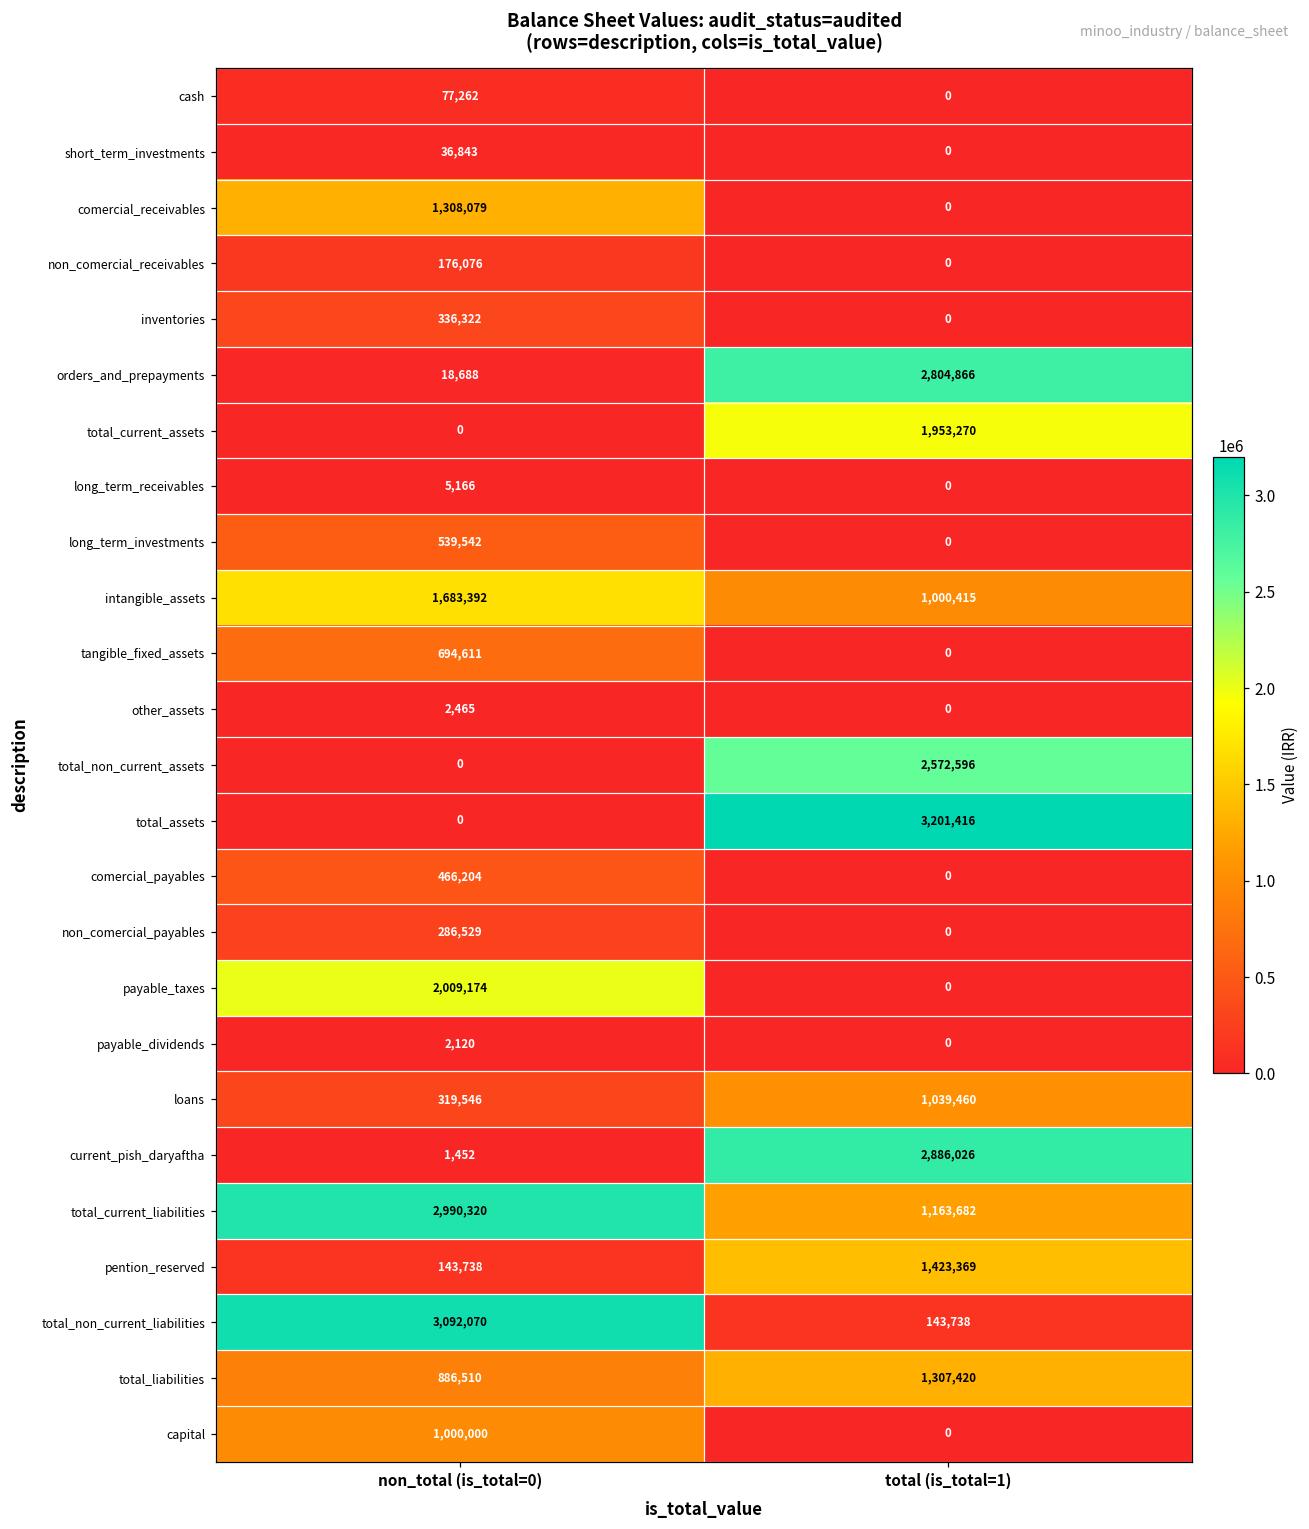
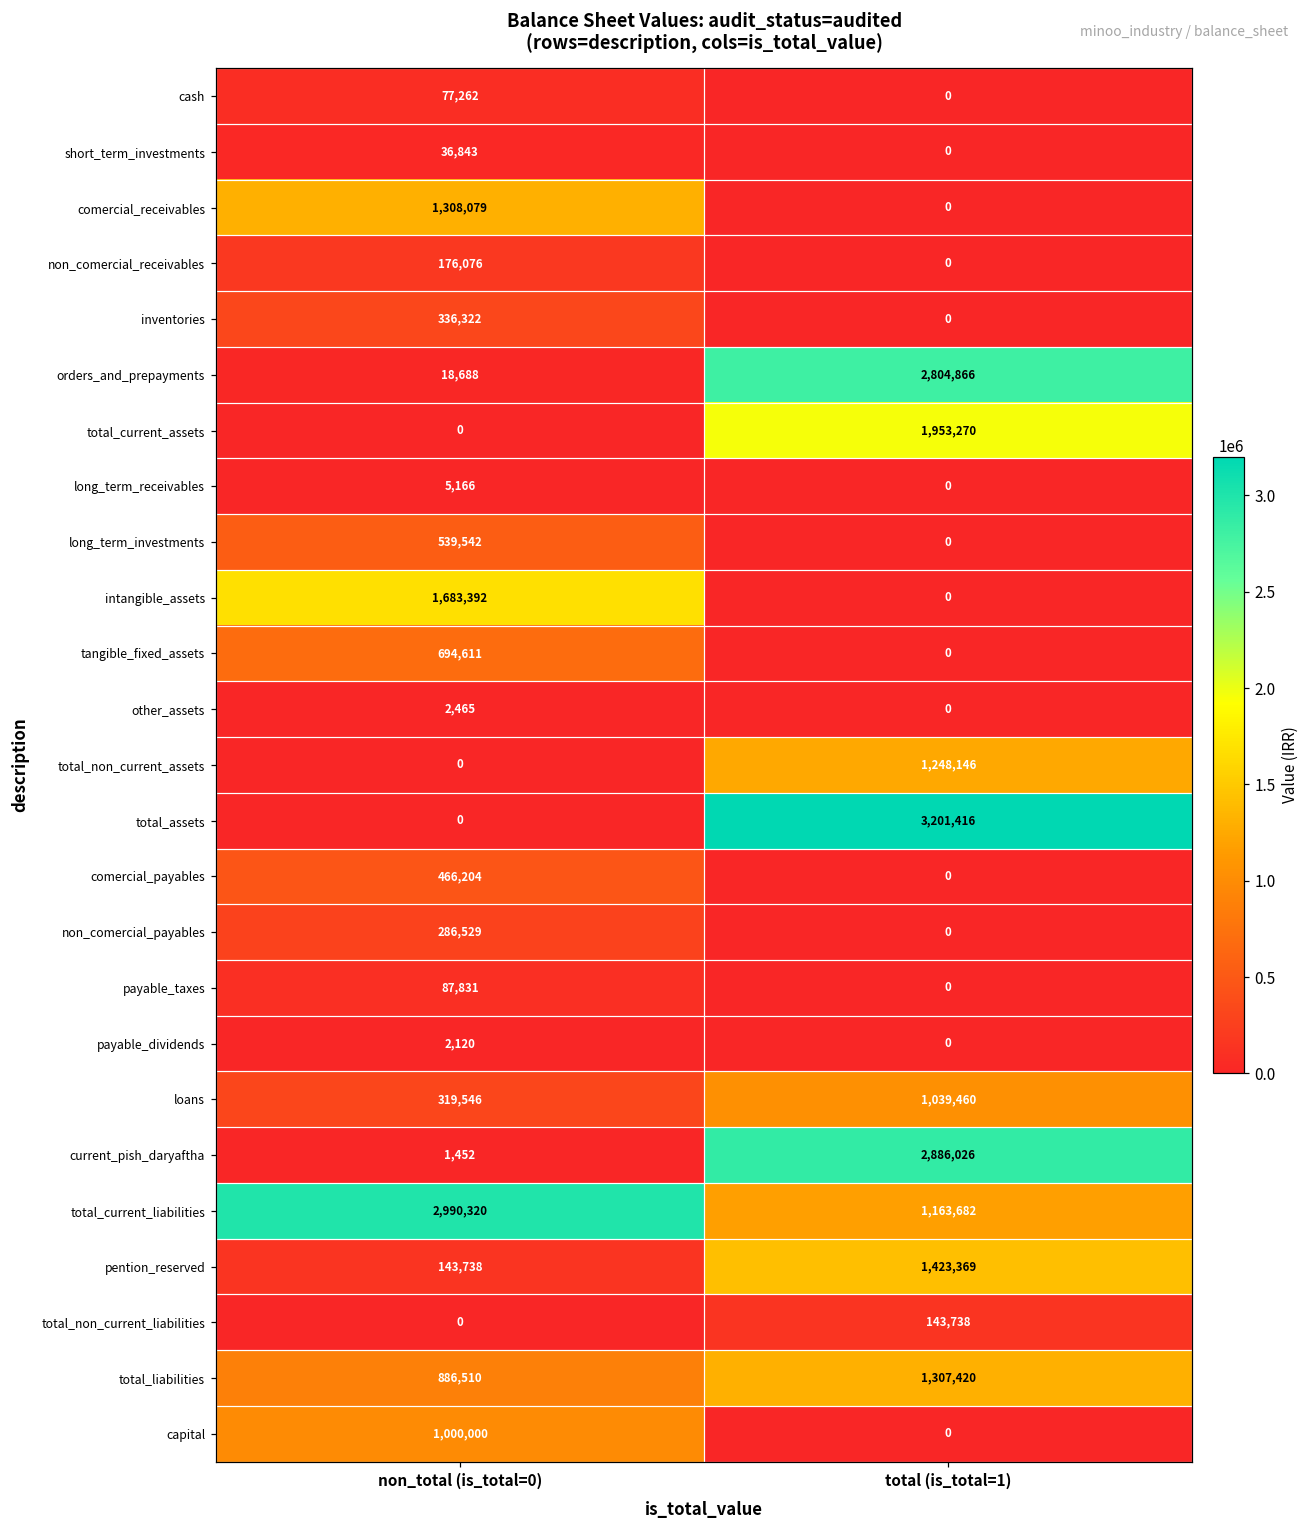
  {
    "cash": {
      "non_total (is_total=0)": "77,262",
      "total (is_total=1)": "0"
    },
    "short_term_investments": {
      "non_total (is_total=0)": "36,843",
      "total (is_total=1)": "0"
    },
    "comercial_receivables": {
      "non_total (is_total=0)": "1,308,079",
      "total (is_total=1)": "0"
    },
    "non_comercial_receivables": {
      "non_total (is_total=0)": "176,076",
      "total (is_total=1)": "0"
    },
    "inventories": {
      "non_total (is_total=0)": "336,322",
      "total (is_total=1)": "0"
    },
    "orders_and_prepayments": {
      "non_total (is_total=0)": "18,688",
      "total (is_total=1)": "2,804,866"
    },
    "total_current_assets": {
      "non_total (is_total=0)": "0",
      "total (is_total=1)": "1,953,270"
    },
    "long_term_receivables": {
      "non_total (is_total=0)": "5,166",
      "total (is_total=1)": "0"
    },
    "long_term_investments": {
      "non_total (is_total=0)": "539,542",
      "total (is_total=1)": "0"
    },
    "intangible_assets": {
      "non_total (is_total=0)": "1,683,392",
-     "total (is_total=1)": "1,000,415"
+     "total (is_total=1)": "0"
    },
    "tangible_fixed_assets": {
      "non_total (is_total=0)": "694,611",
      "total (is_total=1)": "0"
    },
    "other_assets": {
      "non_total (is_total=0)": "2,465",
      "total (is_total=1)": "0"
    },
    "total_non_current_assets": {
      "non_total (is_total=0)": "0",
-     "total (is_total=1)": "2,572,596"
+     "total (is_total=1)": "1,248,146"
    },
    "total_assets": {
      "non_total (is_total=0)": "0",
      "total (is_total=1)": "3,201,416"
    },
    "comercial_payables": {
      "non_total (is_total=0)": "466,204",
      "total (is_total=1)": "0"
    },
    "non_comercial_payables": {
      "non_total (is_total=0)": "286,529",
      "total (is_total=1)": "0"
    },
    "payable_taxes": {
-     "non_total (is_total=0)": "2,009,174",
+     "non_total (is_total=0)": "87,831",
      "total (is_total=1)": "0"
    },
    "payable_dividends": {
      "non_total (is_total=0)": "2,120",
      "total (is_total=1)": "0"
    },
    "loans": {
      "non_total (is_total=0)": "319,546",
      "total (is_total=1)": "1,039,460"
    },
    "current_pish_daryaftha": {
      "non_total (is_total=0)": "1,452",
      "total (is_total=1)": "2,886,026"
    },
    "total_current_liabilities": {
      "non_total (is_total=0)": "2,990,320",
      "total (is_total=1)": "1,163,682"
    },
    "pention_reserved": {
      "non_total (is_total=0)": "143,738",
      "total (is_total=1)": "1,423,369"
    },
    "total_non_current_liabilities": {
-     "non_total (is_total=0)": "3,092,070",
+     "non_total (is_total=0)": "0",
      "total (is_total=1)": "143,738"
    },
    "total_liabilities": {
      "non_total (is_total=0)": "886,510",
      "total (is_total=1)": "1,307,420"
    },
    "capital": {
      "non_total (is_total=0)": "1,000,000",
      "total (is_total=1)": "0"
    }
  }
